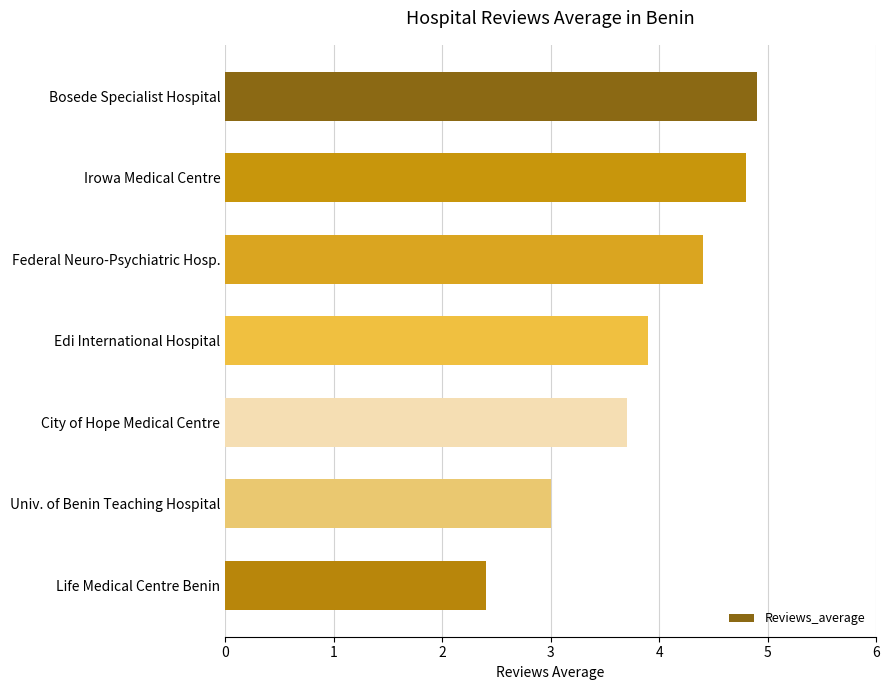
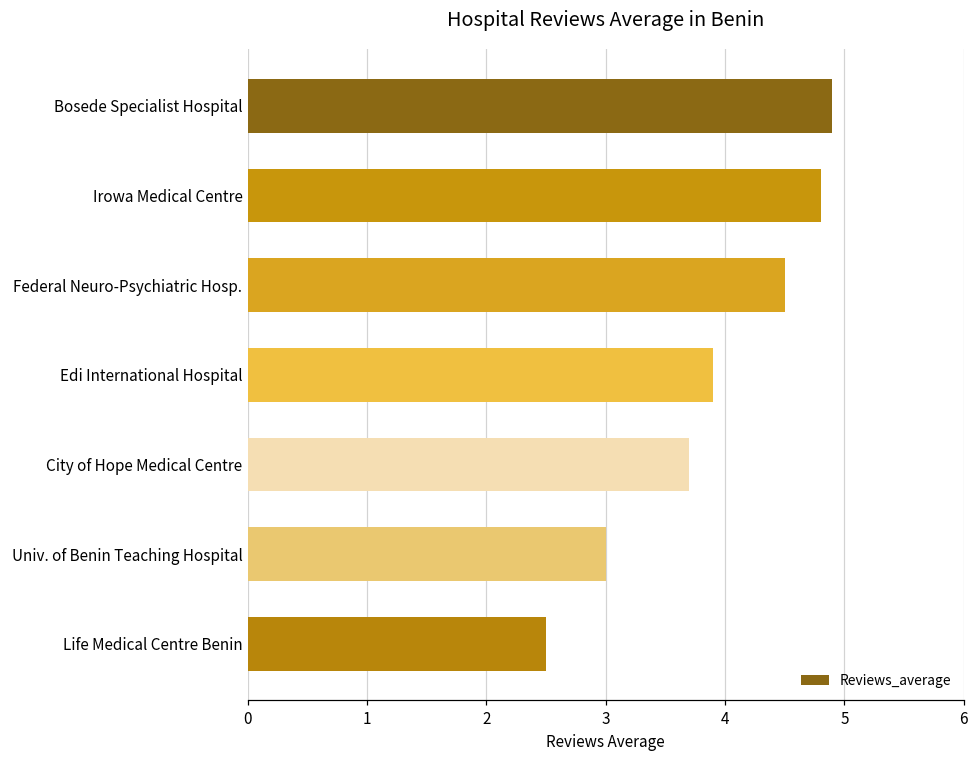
  {
    "Bosede Specialist Hospital": 4.9,
    "Irowa Medical Centre": 4.8,
-   "Federal Neuro-Psychiatric Hosp.": 4.4,
+   "Federal Neuro-Psychiatric Hosp.": 4.5,
    "Edi International Hospital": 3.9,
    "City of Hope Medical Centre": 3.7,
    "Univ. of Benin Teaching Hospital": 3.0,
-   "Life Medical Centre Benin": 2.4
+   "Life Medical Centre Benin": 2.5
  }
